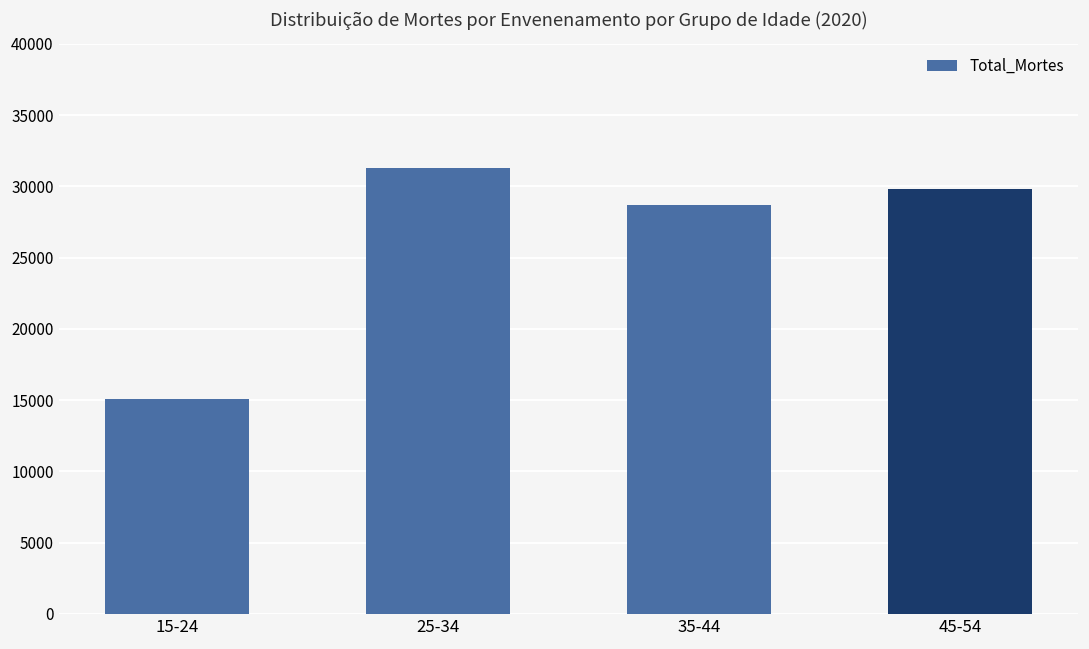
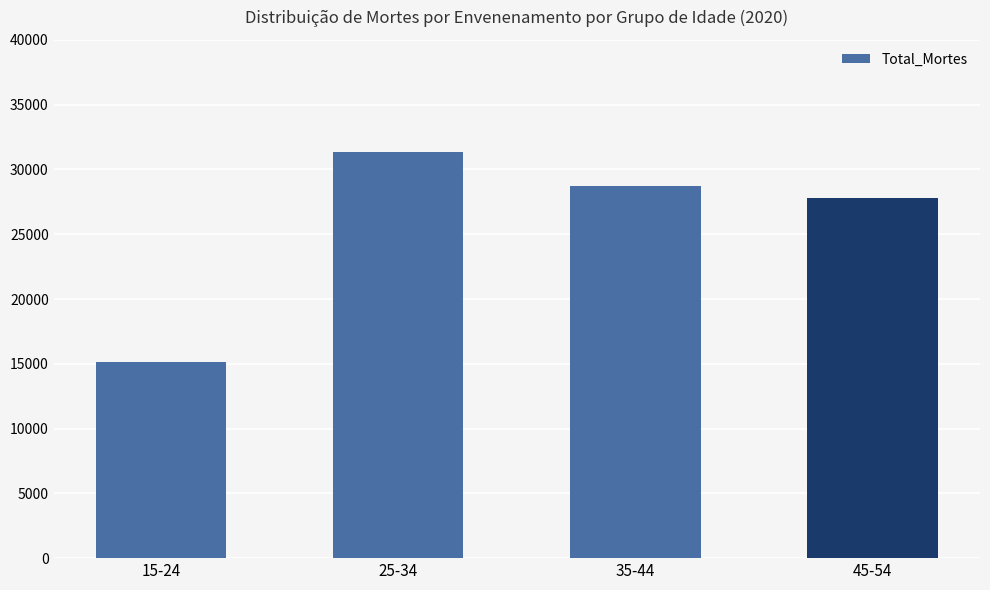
  {
    "15-24": 15100,
    "25-34": 31300,
    "35-44": 28700,
-   "45-54": 29800
+   "45-54": 27800
  }
